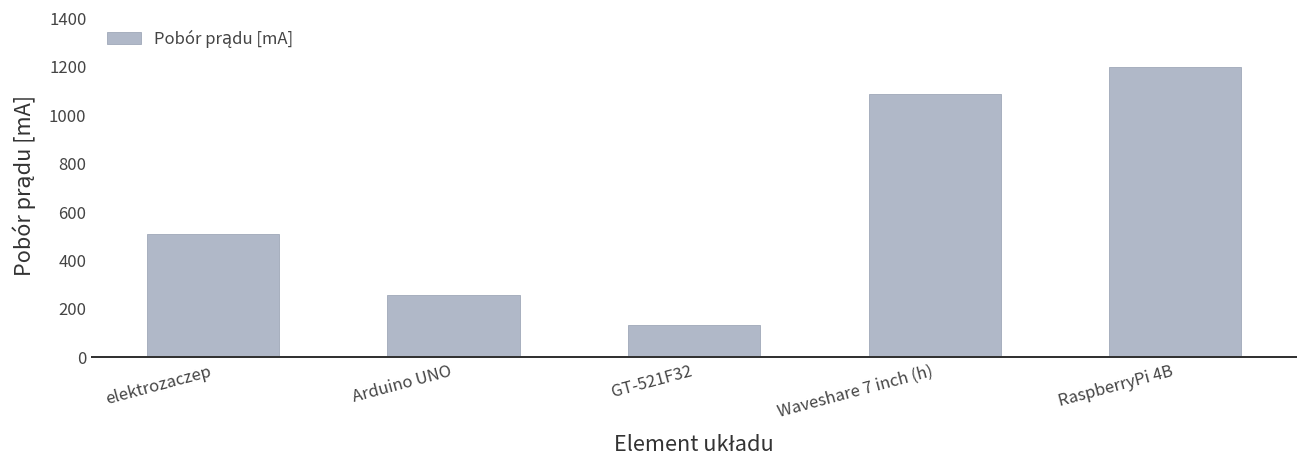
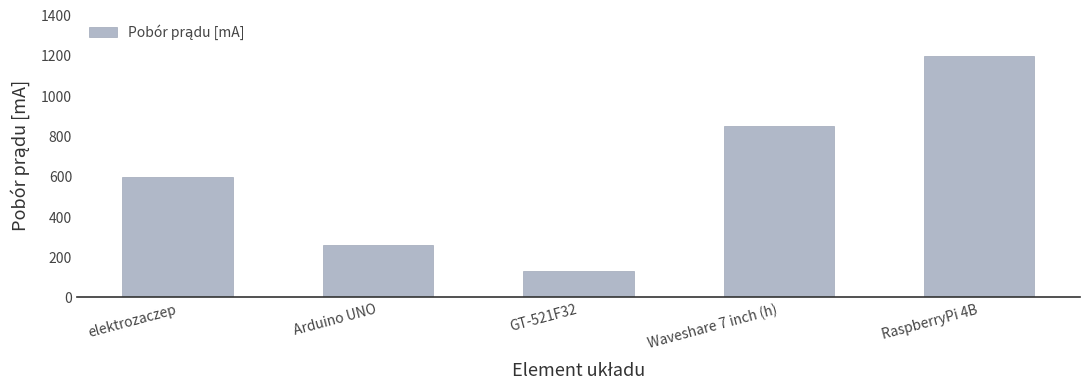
  {
-   "elektrozaczep": 510,
+   "elektrozaczep": 600,
    "Arduino UNO": 260,
    "GT-521F32": 130,
-   "Waveshare 7 inch (h)": 1090,
+   "Waveshare 7 inch (h)": 850,
    "RaspberryPi 4B": 1200
  }
